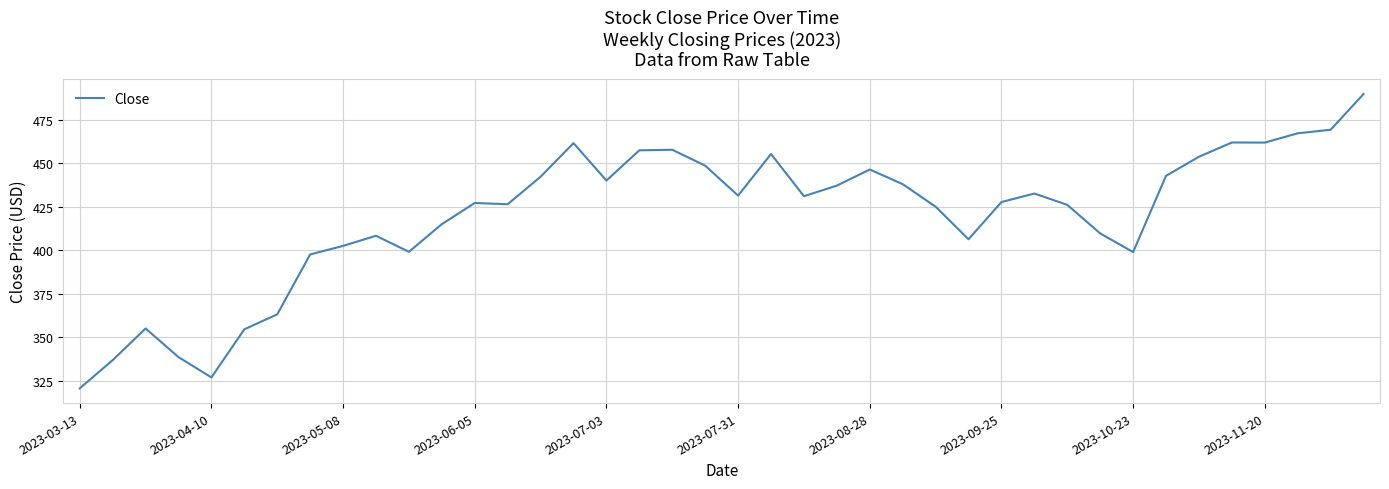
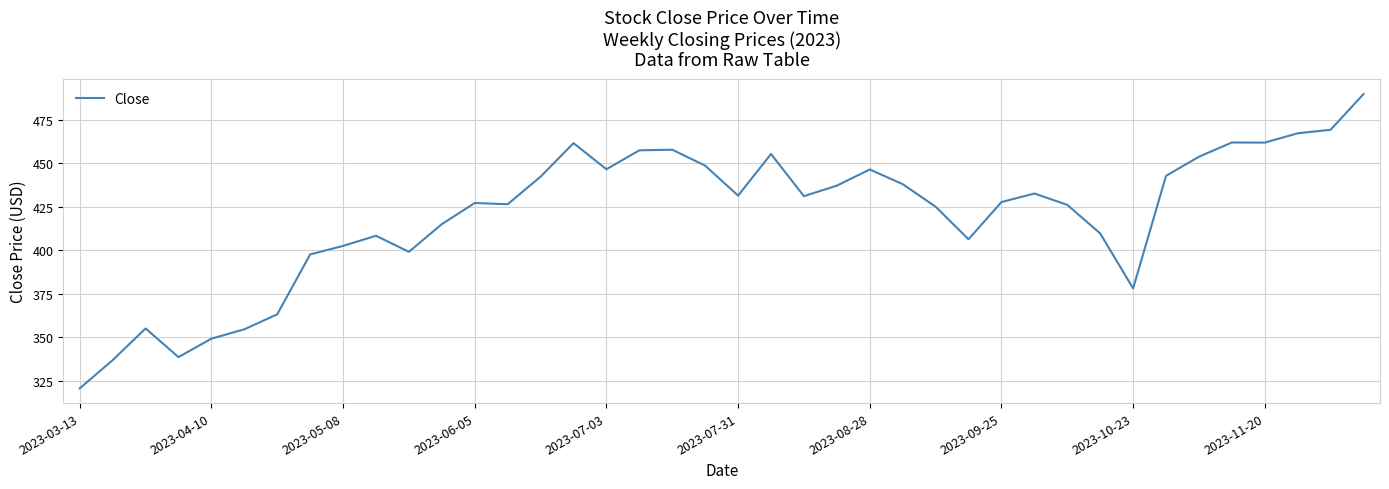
  {
    "2023-03-13": 321,
-   "2023-04-10": 327,
+   "2023-04-10": 349,
    "2023-05-08": 403,
    "2023-06-05": 427,
-   "2023-07-03": 440,
+   "2023-07-03": 447,
    "2023-07-31": 432,
    "2023-08-28": 447,
    "2023-09-25": 428,
-   "2023-10-23": 399,
+   "2023-10-23": 378,
    "2023-11-20": 462
  }
